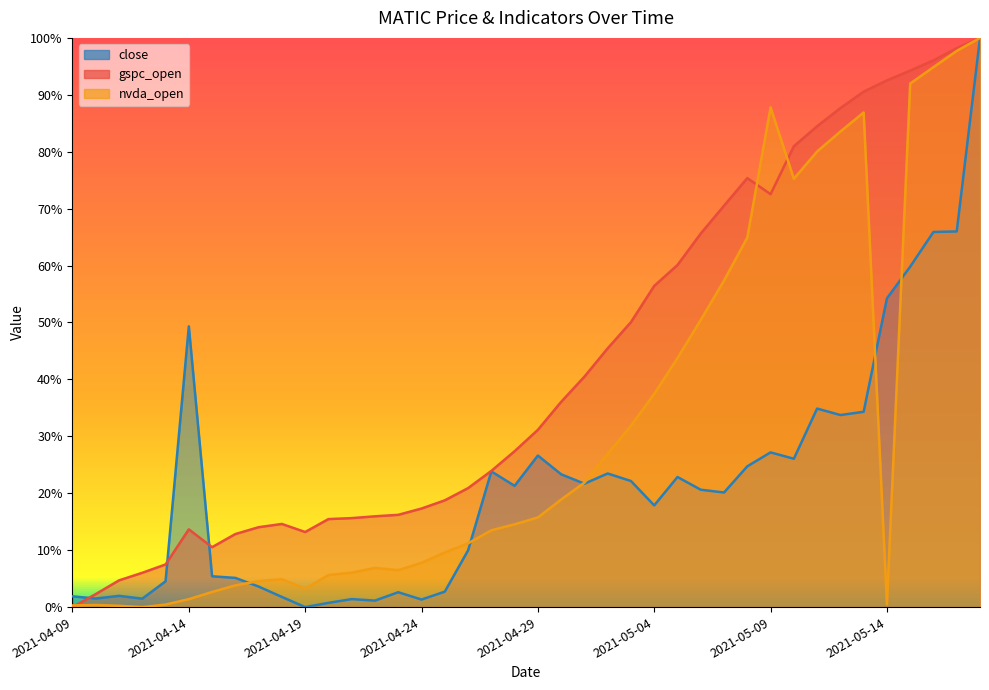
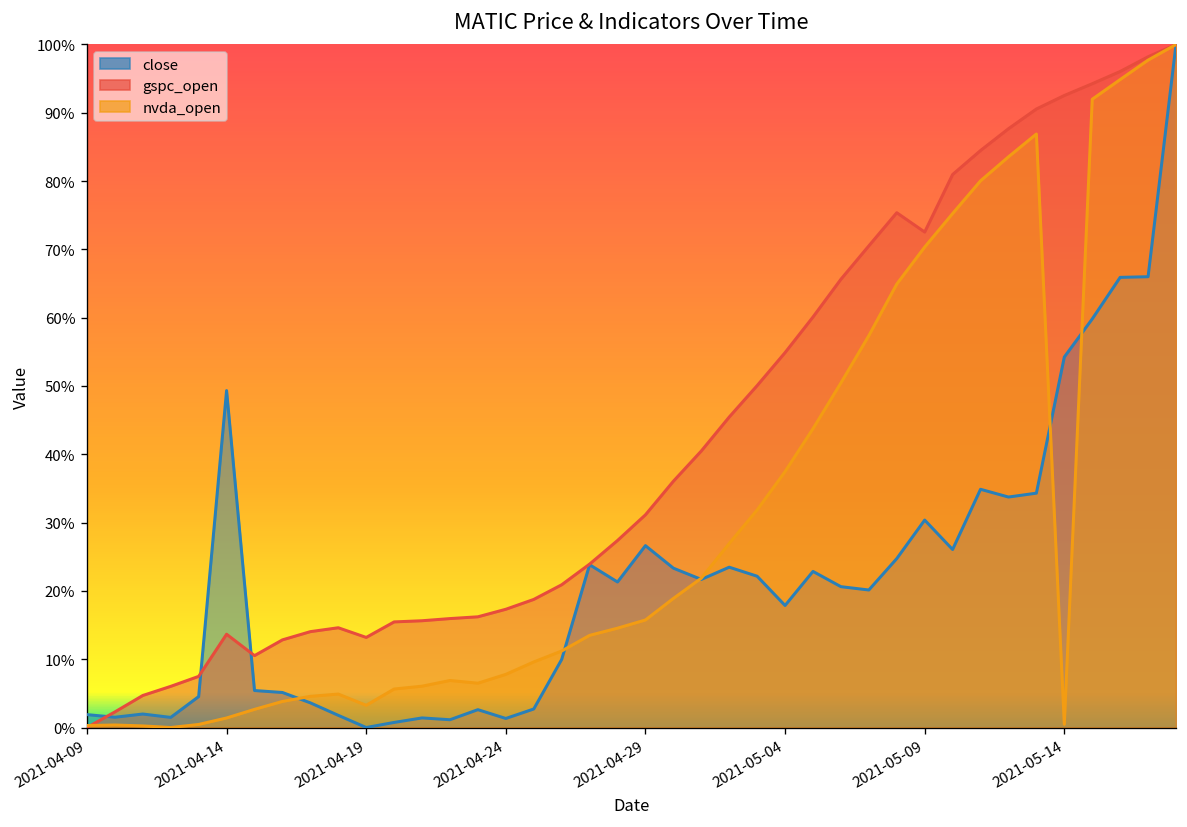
  {
    "close": {
      "2021-04-09": "2%",
      "2021-04-14": "49%",
      "2021-04-19": "0%",
      "2021-04-24": "1%",
      "2021-04-29": "27%",
      "2021-05-04": "18%",
-     "2021-05-09": "27%",
+     "2021-05-09": "30%",
      "2021-05-14": "54%"
    },
    "gspc_open": {
      "2021-04-14": "14%",
      "2021-04-19": "13%",
      "2021-04-24": "17%",
      "2021-04-29": "31%",
-     "2021-05-04": "56%",
+     "2021-05-04": "55%",
      "2021-05-09": "73%",
      "2021-05-14": "93%"
    },
    "nvda_open": {
      "2021-04-14": "1%",
      "2021-04-19": "3%",
      "2021-04-24": "8%",
      "2021-04-29": "16%",
      "2021-05-04": "37%",
-     "2021-05-09": "88%",
+     "2021-05-09": "70%",
      "2021-05-14": "0%"
    }
  }
